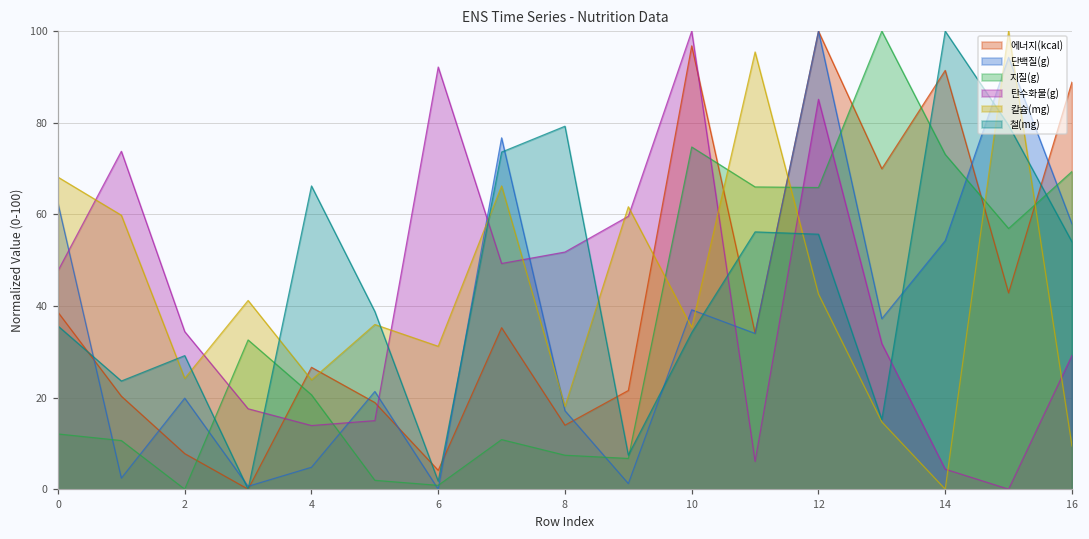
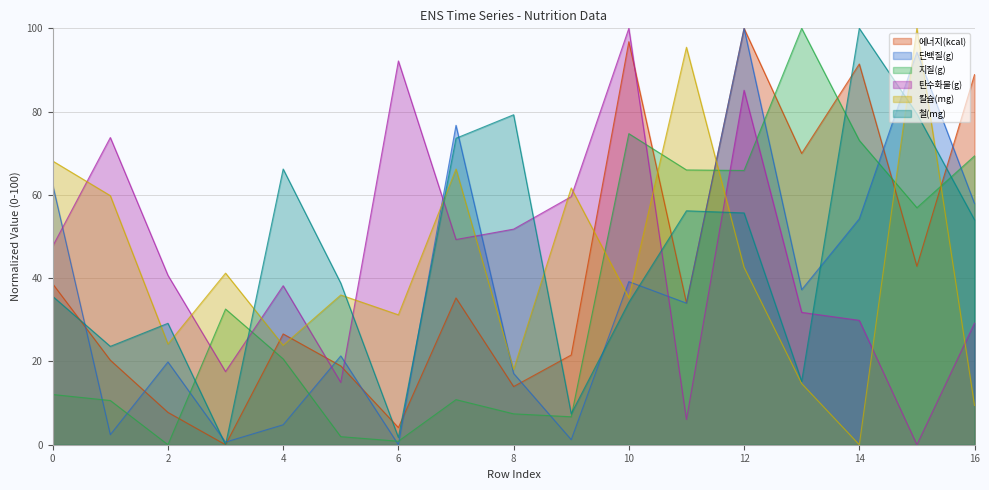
  {
    "탄수화물(g)": {
      "0": 48,
-     "2": 34,
-     "4": 14,
+     "2": 41,
+     "4": 38,
      "6": 92,
      "8": 52,
      "10": 100,
      "12": 85,
-     "14": 4,
+     "14": 30,
      "16": 29
    }
  }
